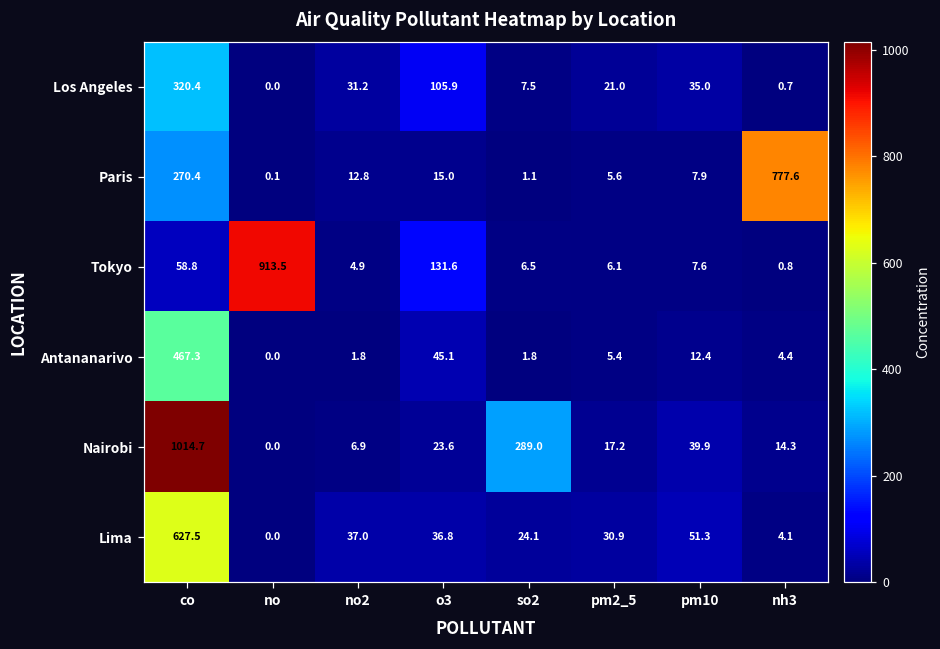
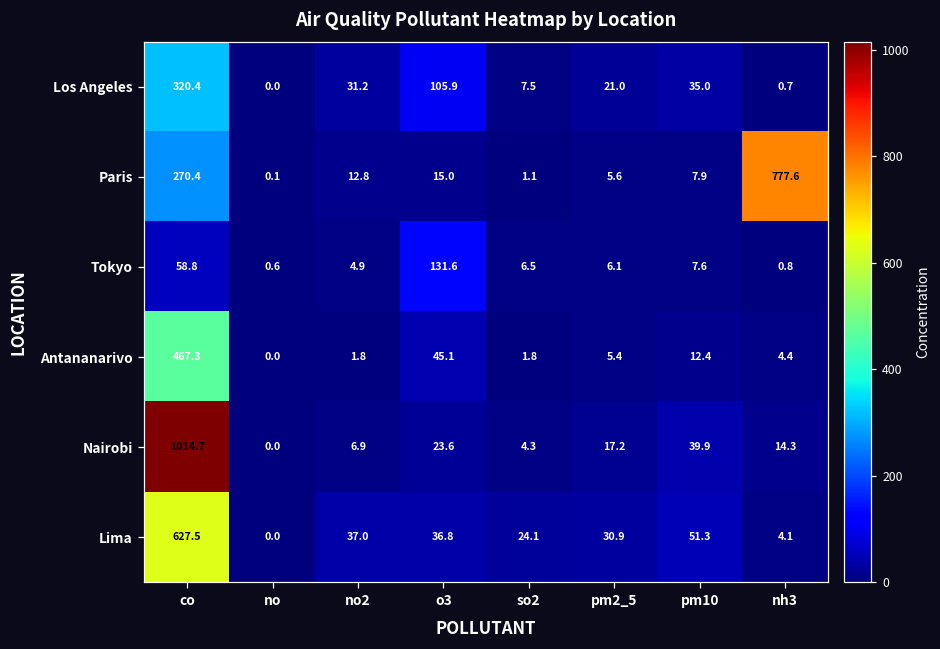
  {
    "Los Angeles": {
      "co": 320.4,
      "no": 0.0,
      "no2": 31.2,
      "o3": 105.9,
      "so2": 7.5,
      "pm2_5": 21.0,
      "pm10": 35.0,
      "nh3": 0.7
    },
    "Paris": {
      "co": 270.4,
      "no": 0.1,
      "no2": 12.8,
      "o3": 15.0,
      "so2": 1.1,
      "pm2_5": 5.6,
      "pm10": 7.9,
      "nh3": 777.6
    },
    "Tokyo": {
      "co": 58.8,
-     "no": 913.5,
+     "no": 0.6,
      "no2": 4.9,
      "o3": 131.6,
      "so2": 6.5,
      "pm2_5": 6.1,
      "pm10": 7.6,
      "nh3": 0.8
    },
    "Antananarivo": {
      "co": 467.3,
      "no": 0.0,
      "no2": 1.8,
      "o3": 45.1,
      "so2": 1.8,
      "pm2_5": 5.4,
      "pm10": 12.4,
      "nh3": 4.4
    },
    "Nairobi": {
      "co": 1014.7,
      "no": 0.0,
      "no2": 6.9,
      "o3": 23.6,
-     "so2": 289.0,
+     "so2": 4.3,
      "pm2_5": 17.2,
      "pm10": 39.9,
      "nh3": 14.3
    },
    "Lima": {
      "co": 627.5,
      "no": 0.0,
      "no2": 37.0,
      "o3": 36.8,
      "so2": 24.1,
      "pm2_5": 30.9,
      "pm10": 51.3,
      "nh3": 4.1
    }
  }
